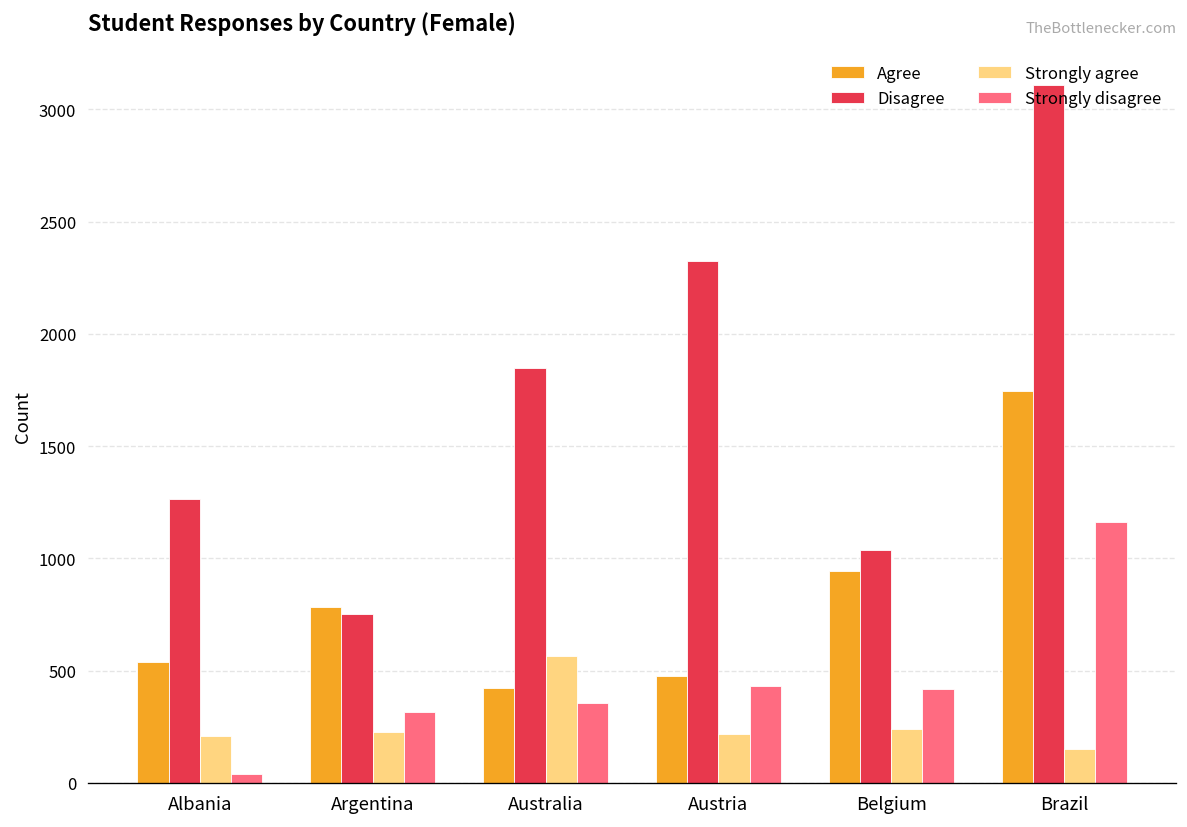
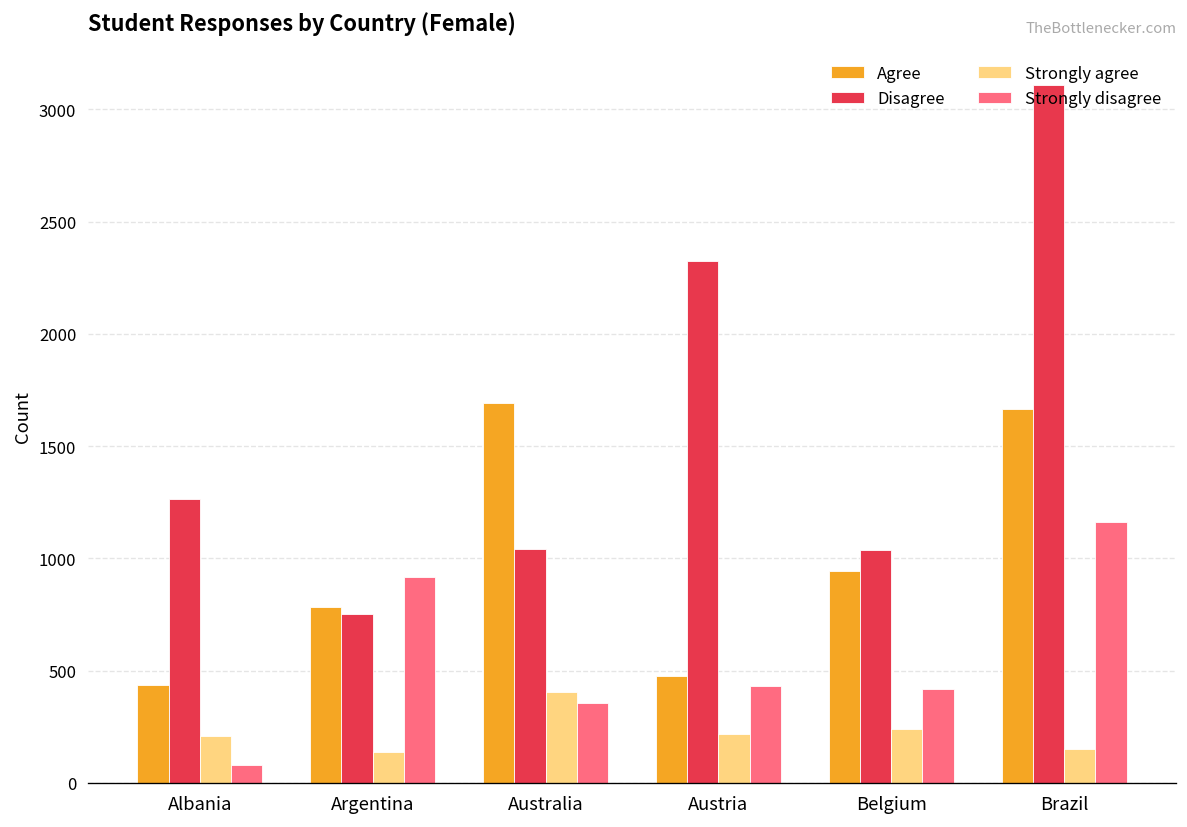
  {
    "Agree": {
-     "Albania": 540,
+     "Albania": 440,
      "Argentina": 780,
-     "Australia": 420,
+     "Australia": 1690,
      "Austria": 470,
      "Belgium": 940,
-     "Brazil": 1750
+     "Brazil": 1670
    },
    "Disagree": {
      "Albania": 1260,
      "Argentina": 750,
-     "Australia": 1850,
+     "Australia": 1040,
      "Austria": 2320,
      "Belgium": 1040,
      "Brazil": 3110
    },
    "Strongly agree": {
      "Albania": 210,
-     "Argentina": 230,
-     "Australia": 570,
+     "Argentina": 140,
+     "Australia": 400,
      "Austria": 220,
      "Belgium": 240,
      "Brazil": 150
    },
    "Strongly disagree": {
-     "Albania": 40,
-     "Argentina": 320,
+     "Albania": 80,
+     "Argentina": 920,
      "Australia": 350,
      "Austria": 430,
      "Belgium": 420,
      "Brazil": 1160
    }
  }
